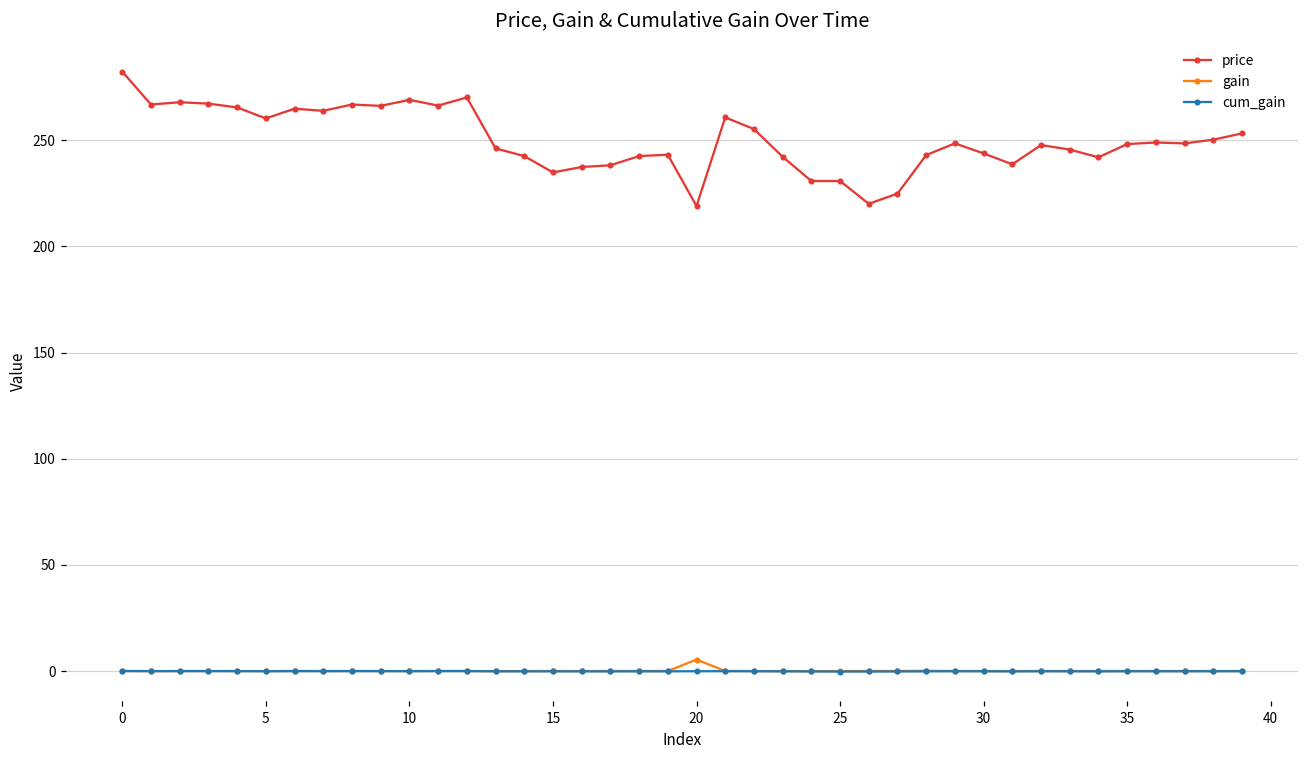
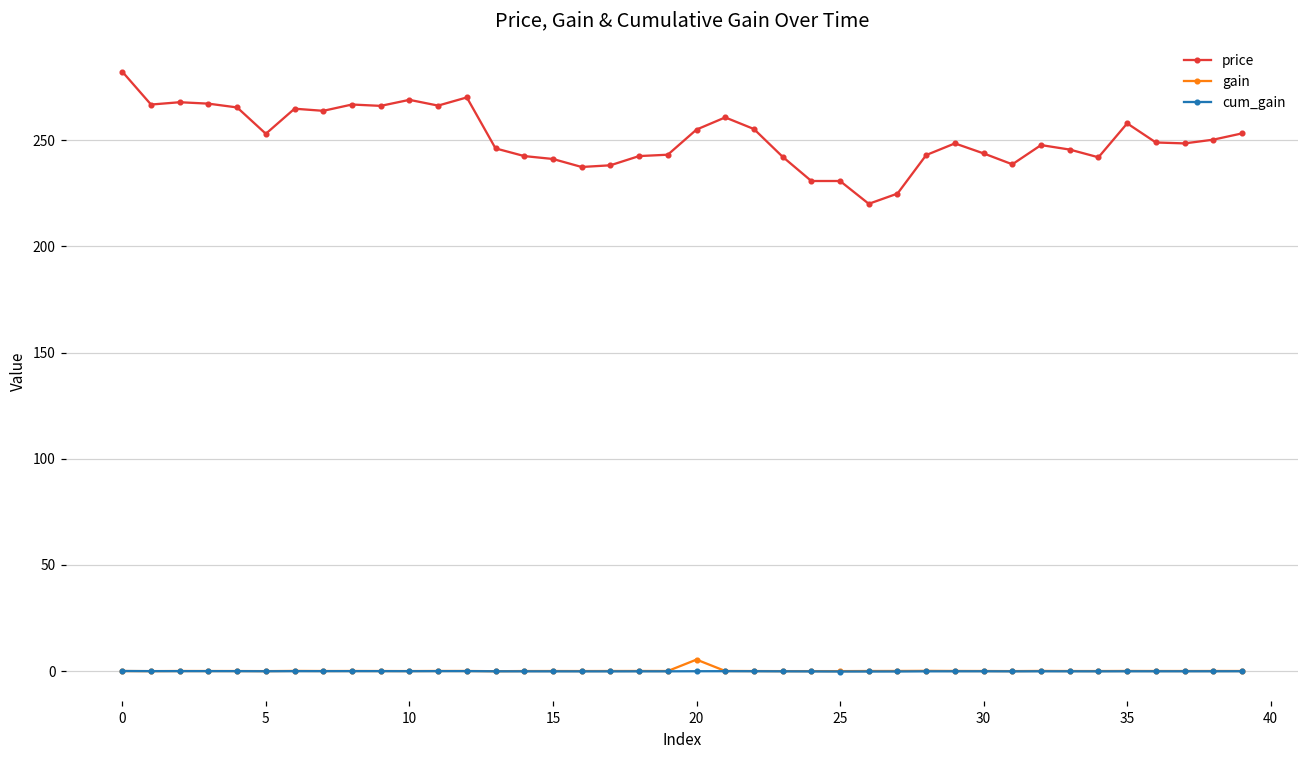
  {
    "price": {
      "0": 282,
-     "5": 260,
+     "5": 253,
      "10": 269,
-     "15": 235,
-     "20": 219,
+     "15": 241,
+     "20": 255,
      "25": 231,
      "30": 244,
-     "35": 248
+     "35": 258
    },
    "gain": {
      "20": 5
    },
    "cum_gain": {
      "20": 0
    }
  }
